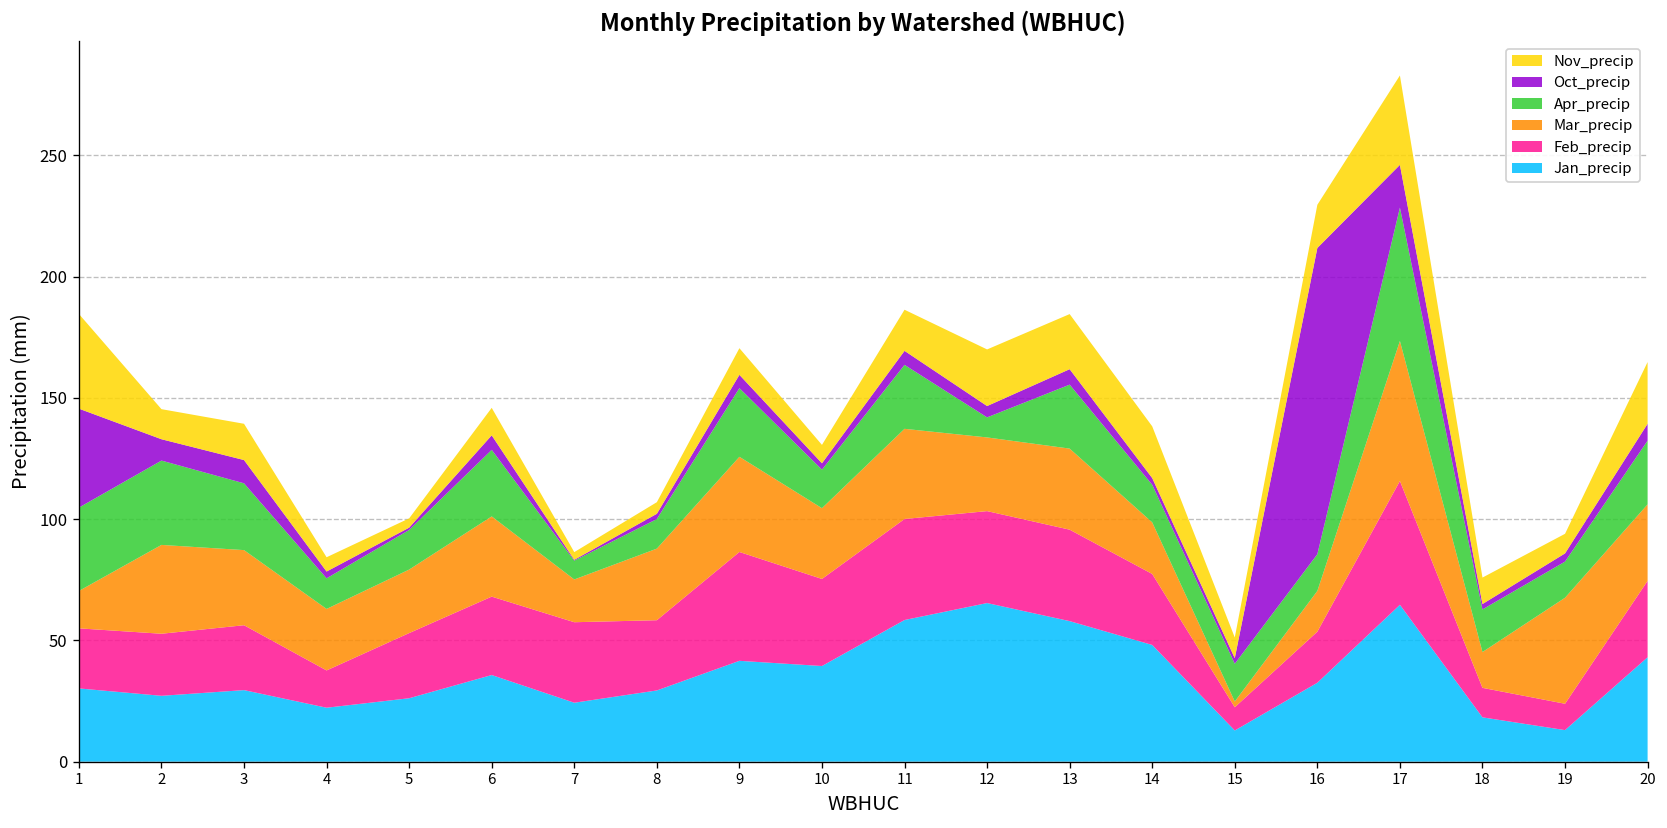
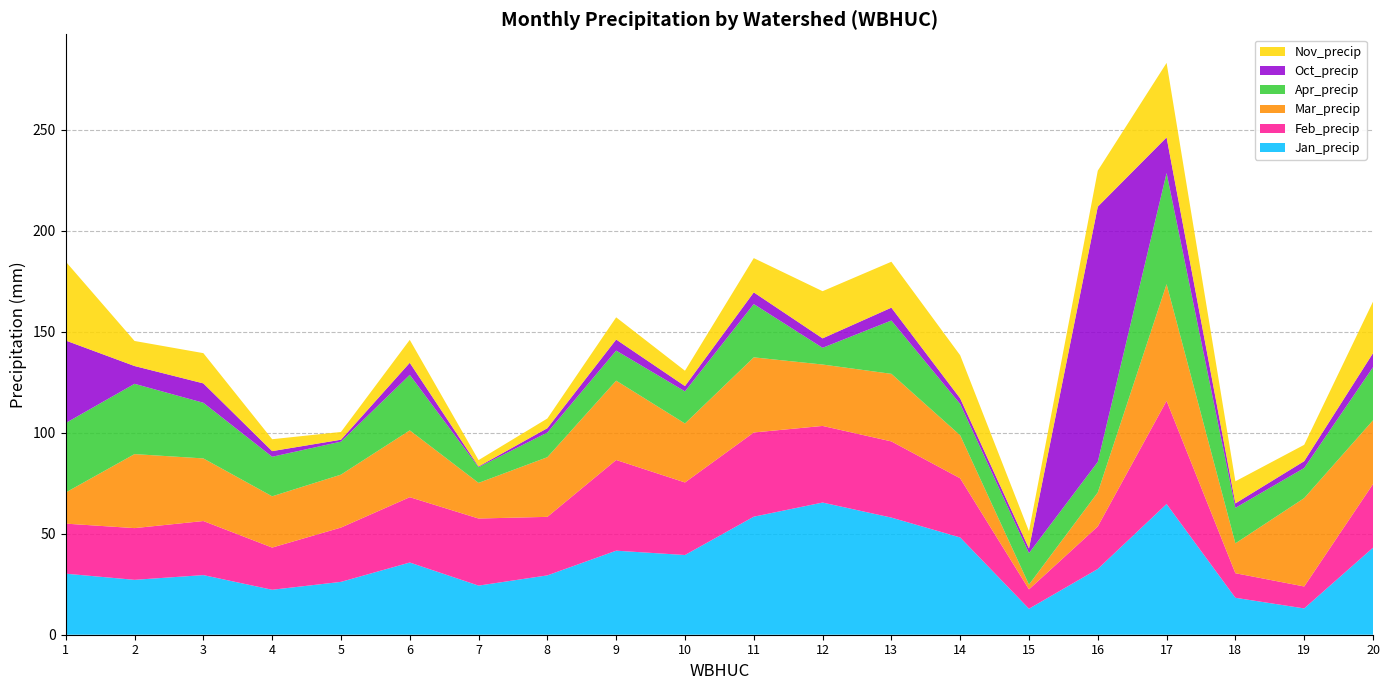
  {
    "Jan_precip": {
      "1": 30,
      "2": 27,
      "3": 30,
      "4": 22,
      "5": 26,
      "6": 36,
      "7": 24,
      "8": 29,
      "9": 42,
      "10": 39,
      "11": 58,
      "12": 65,
      "13": 58,
      "14": 48,
      "15": 13,
      "16": 33,
      "17": 65,
      "18": 18,
      "19": 13,
      "20": 43
    },
    "Feb_precip": {
      "1": 25,
      "2": 26,
      "3": 27,
-     "4": 15,
+     "4": 21,
      "5": 27,
      "6": 32,
      "7": 33,
      "8": 29,
      "9": 45,
      "10": 36,
      "11": 42,
      "12": 38,
      "13": 38,
      "14": 29,
      "15": 10,
      "16": 21,
      "17": 51,
      "18": 12,
      "19": 11,
      "20": 31
    },
    "Mar_precip": {
      "1": 15,
      "2": 37,
      "3": 31,
      "4": 25,
      "5": 26,
      "6": 33,
      "7": 18,
      "8": 30,
      "9": 39,
      "10": 29,
      "11": 37,
      "12": 30,
      "13": 33,
      "14": 21,
      "15": 2,
      "16": 17,
      "17": 58,
      "18": 15,
      "19": 44,
      "20": 32
    },
    "Apr_precip": {
      "1": 34,
      "2": 35,
      "3": 28,
-     "4": 13,
+     "4": 20,
      "6": 27,
      "8": 12,
-     "9": 28,
+     "9": 15,
      "10": 16,
      "11": 26,
      "12": 8,
      "13": 26,
      "14": 16,
      "15": 16,
      "16": 15,
      "17": 55,
      "18": 18,
      "19": 15,
      "20": 26
    },
    "Oct_precip": {
      "1": 41,
      "2": 9,
      "3": 10,
      "4": 3,
      "6": 6,
      "8": 2,
      "9": 5,
      "10": 3,
      "11": 6,
      "12": 5,
      "13": 6,
      "14": 3,
      "15": 2,
      "16": 126,
      "17": 18,
      "18": 2,
      "19": 3,
      "20": 7
    },
    "Nov_precip": {
      "1": 39,
      "2": 12,
      "3": 15,
      "4": 6,
      "5": 4,
      "6": 11,
      "7": 3,
      "8": 5,
      "9": 11,
      "10": 8,
      "11": 17,
      "12": 23,
      "13": 23,
      "14": 21,
      "15": 9,
      "16": 18,
      "17": 37,
      "18": 11,
      "19": 8,
      "20": 25
    }
  }
